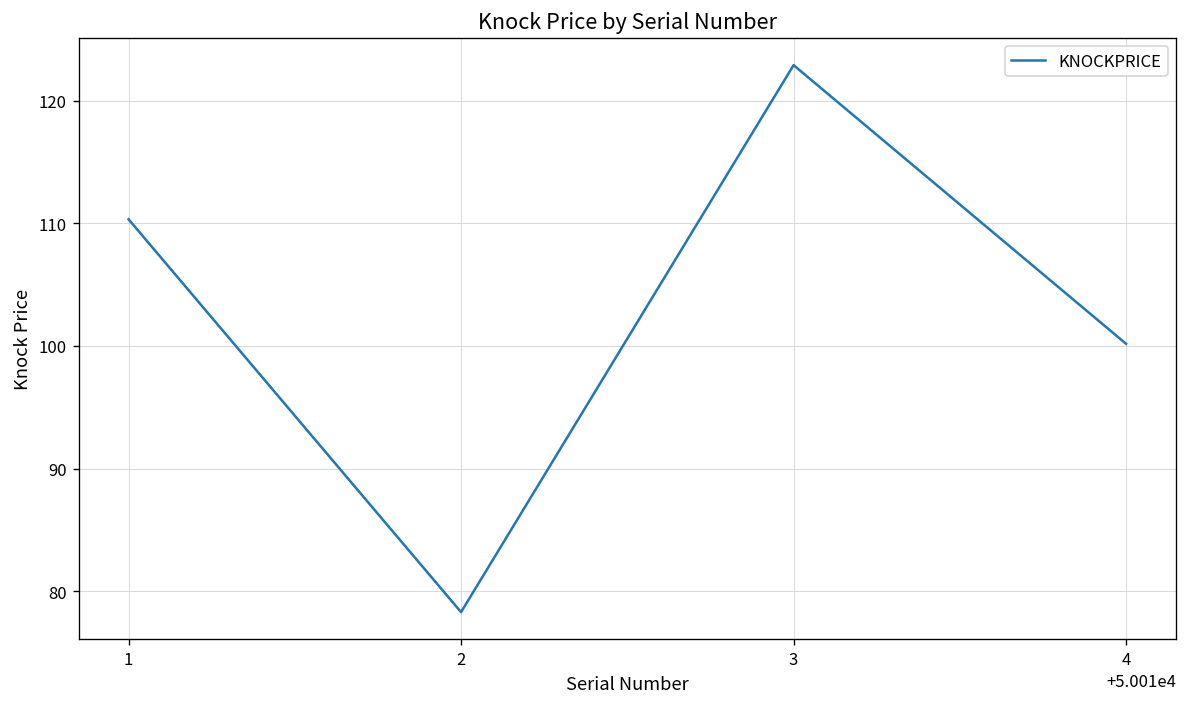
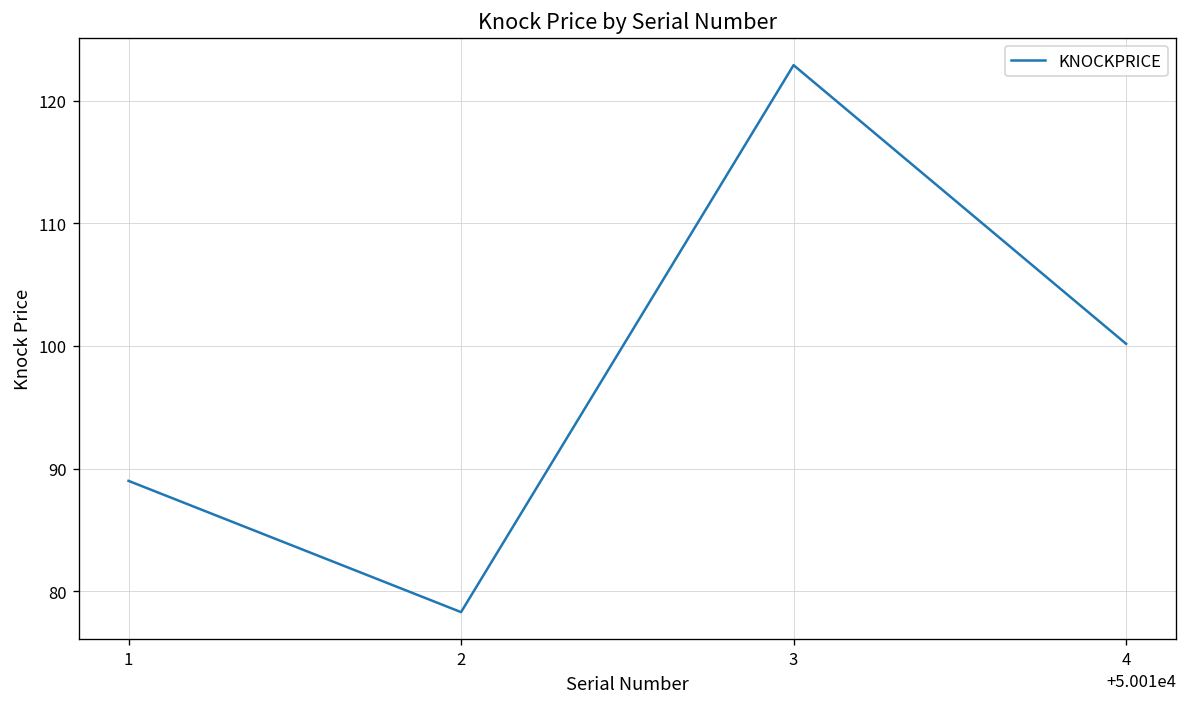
  {
-   "1": 110.3,
+   "1": 89.0,
    "2": 78.3,
    "3": 122.9,
    "4": 100.2
  }
